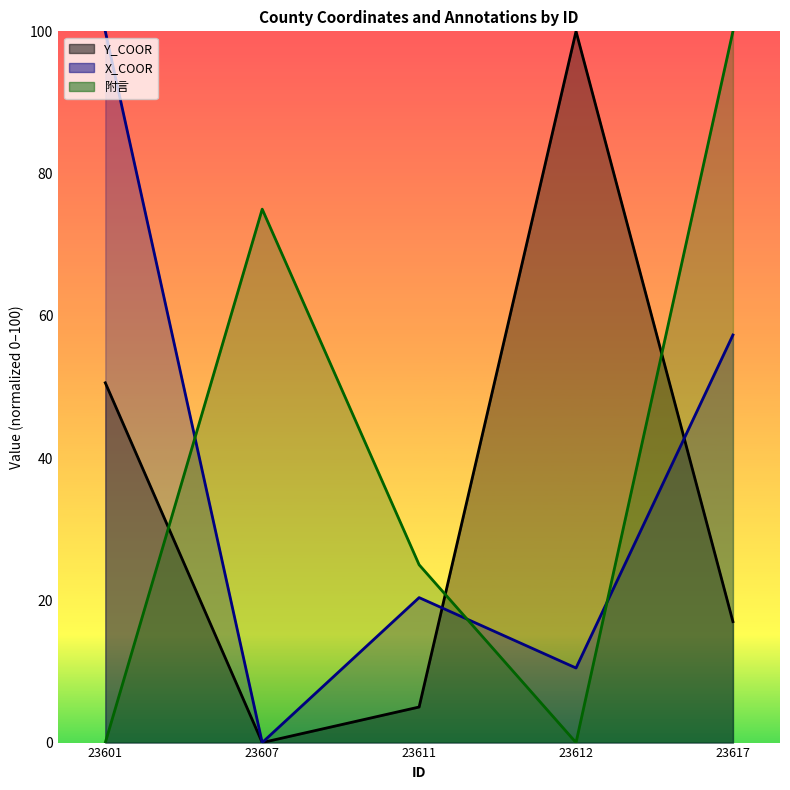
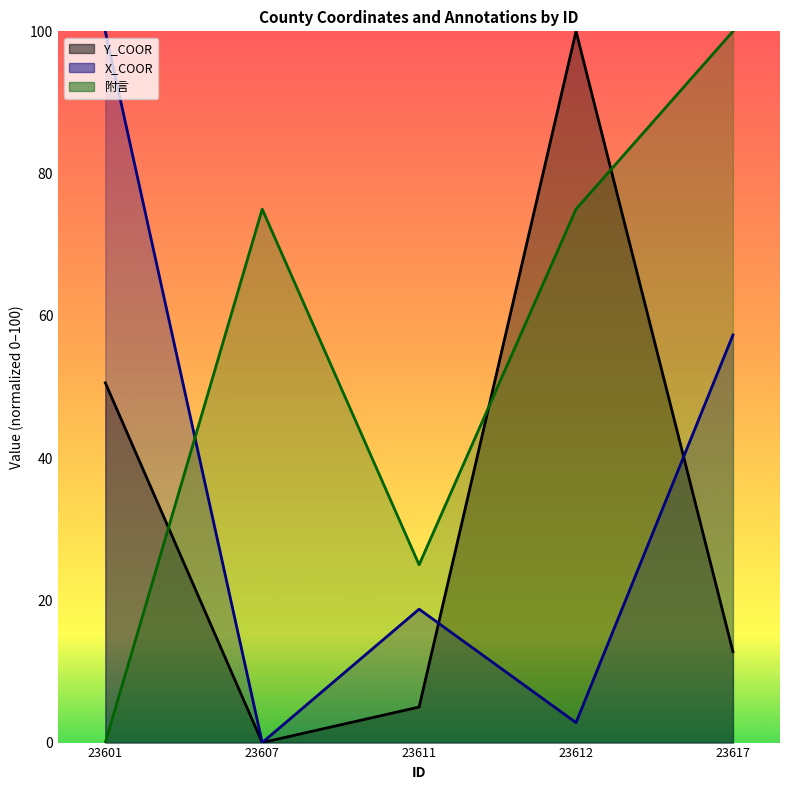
  {
    "Y_COOR": {
      "23601": 51,
      "23611": 5,
      "23612": 100,
-     "23617": 17
+     "23617": 13
    },
    "X_COOR": {
      "23601": 100,
-     "23611": 20,
-     "23612": 10,
+     "23611": 19,
+     "23612": 3,
      "23617": 57
    },
    "附言": {
      "23601": 0,
      "23607": 75,
      "23611": 25,
-     "23612": 0,
+     "23612": 75,
      "23617": 100
    }
  }
